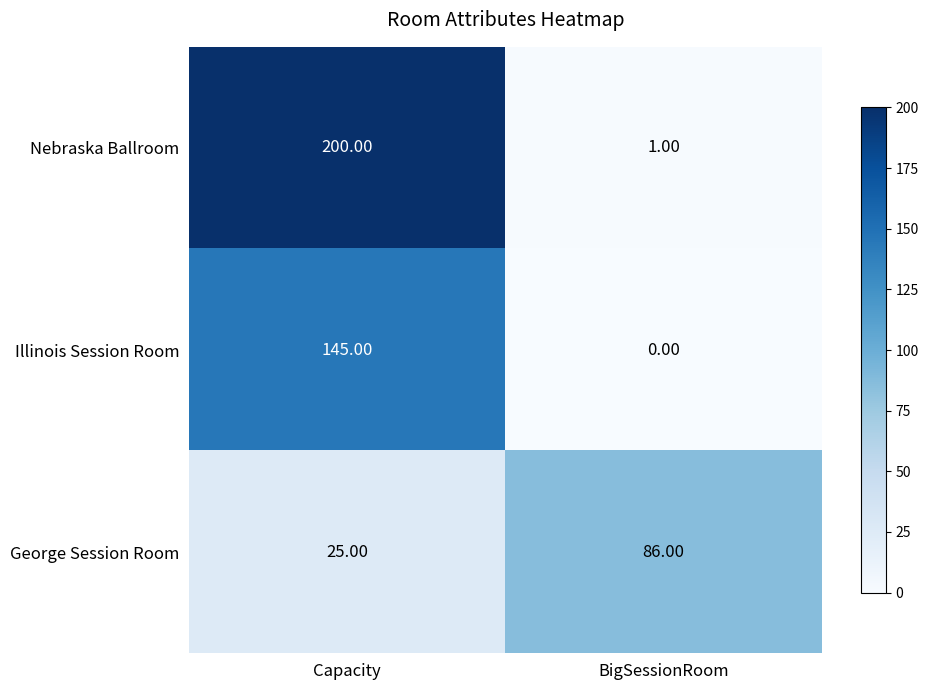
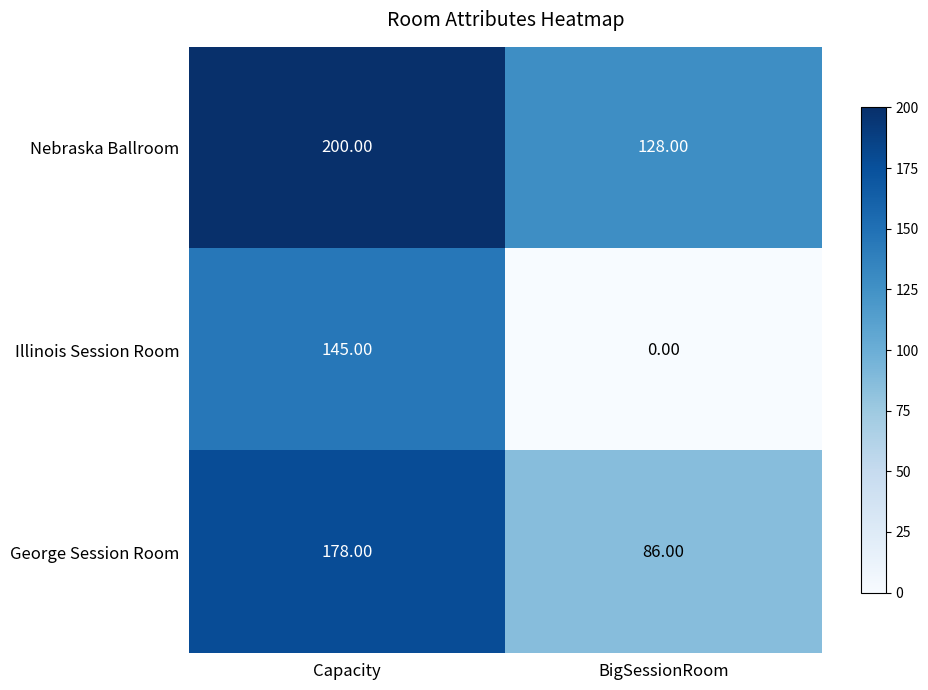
  {
    "Nebraska Ballroom": {
      "Capacity": 200.00,
-     "BigSessionRoom": 1.00
+     "BigSessionRoom": 128.00
    },
    "Illinois Session Room": {
      "Capacity": 145.00,
      "BigSessionRoom": 0.00
    },
    "George Session Room": {
-     "Capacity": 25.00,
+     "Capacity": 178.00,
      "BigSessionRoom": 86.00
    }
  }
